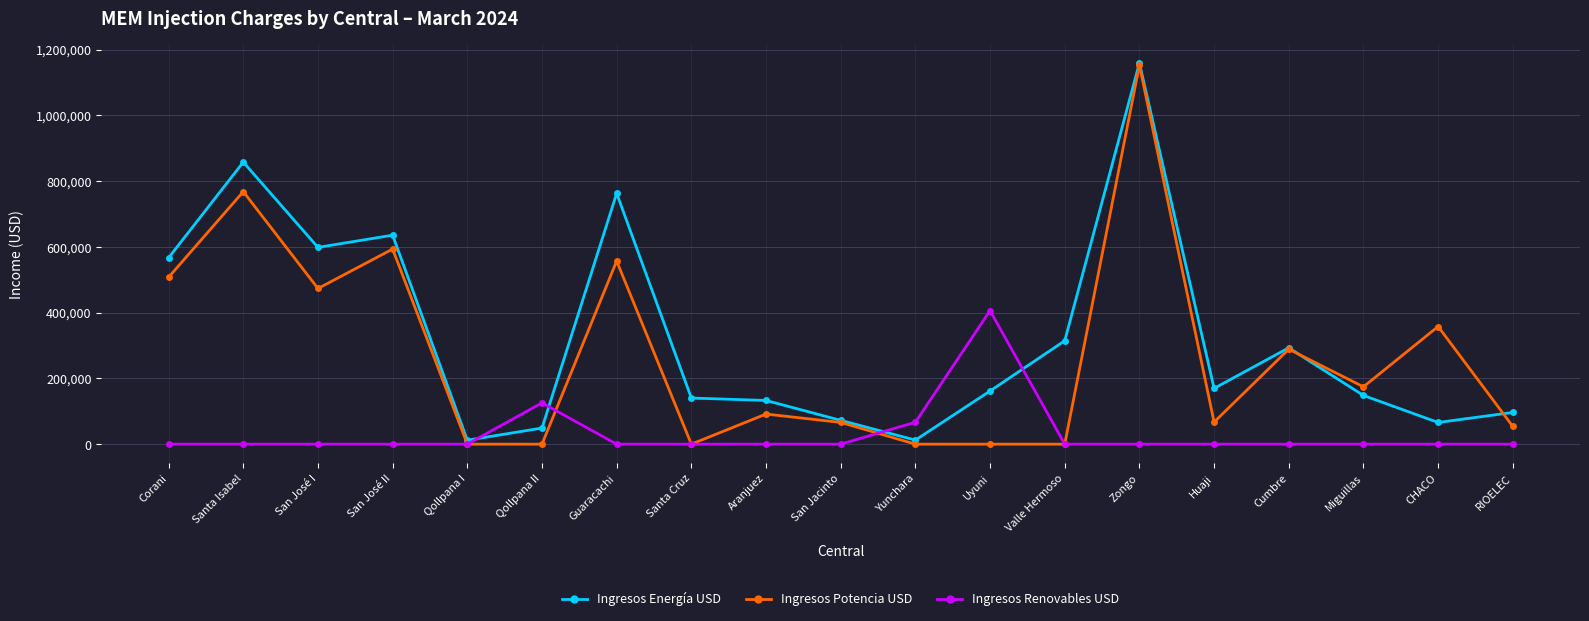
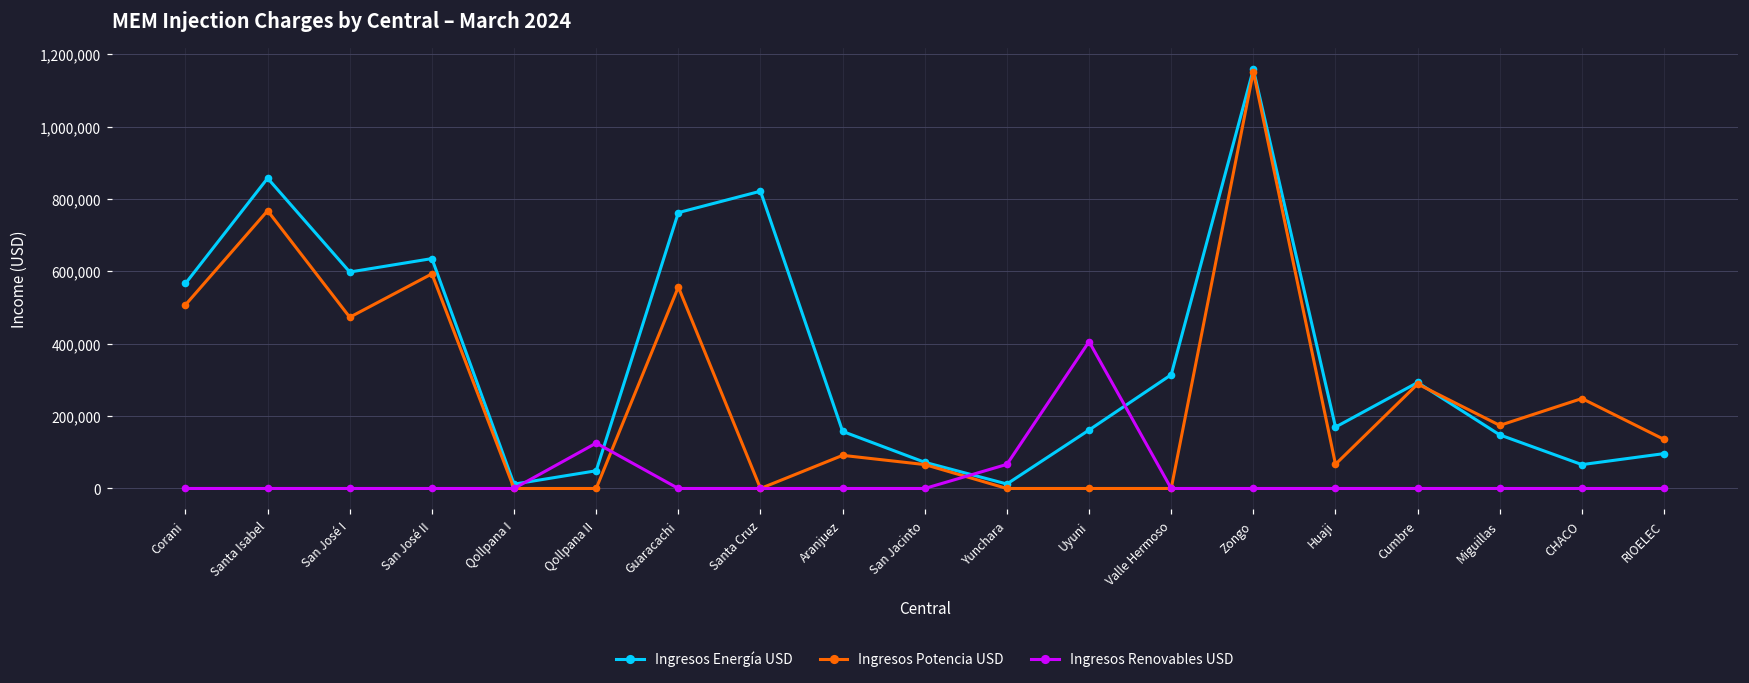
  {
    "Ingresos Energía USD": {
      "Corani": "570,000",
      "Santa Isabel": "860,000",
      "San José I": "600,000",
      "San José II": "640,000",
      "Qollpana I": "10,000",
      "Qollpana II": "50,000",
      "Guaracachi": "760,000",
-     "Santa Cruz": "140,000",
-     "Aranjuez": "130,000",
+     "Santa Cruz": "820,000",
+     "Aranjuez": "160,000",
      "Yunchara": "10,000",
      "Uyuni": "160,000",
      "Valle Hermoso": "310,000",
      "Huaji": "170,000",
      "Miguillas": "150,000",
      "CHACO": "70,000",
      "RIOELEC": "100,000"
    },
    "Ingresos Potencia USD": {
      "Corani": "510,000",
      "Santa Isabel": "770,000",
      "San José I": "470,000",
      "San José II": "590,000",
      "Qollpana II": "0",
      "Guaracachi": "560,000",
      "Aranjuez": "90,000",
      "Yunchara": "0",
      "Uyuni": "0",
      "Huaji": "70,000",
      "Miguillas": "170,000",
-     "CHACO": "360,000",
-     "RIOELEC": "50,000"
+     "CHACO": "250,000",
+     "RIOELEC": "140,000"
    },
    "Ingresos Renovables USD": {
      "Corani": "0",
      "Santa Isabel": "0",
      "San José I": "0",
      "San José II": "0",
      "Qollpana II": "130,000",
      "Guaracachi": "0",
      "Aranjuez": "0",
      "San Jacinto": "0",
      "Yunchara": "70,000",
      "Uyuni": "410,000",
      "Zongo": "0",
      "Huaji": "0",
      "Cumbre": "0",
      "Miguillas": "0",
      "CHACO": "0",
      "RIOELEC": "0"
    }
  }
